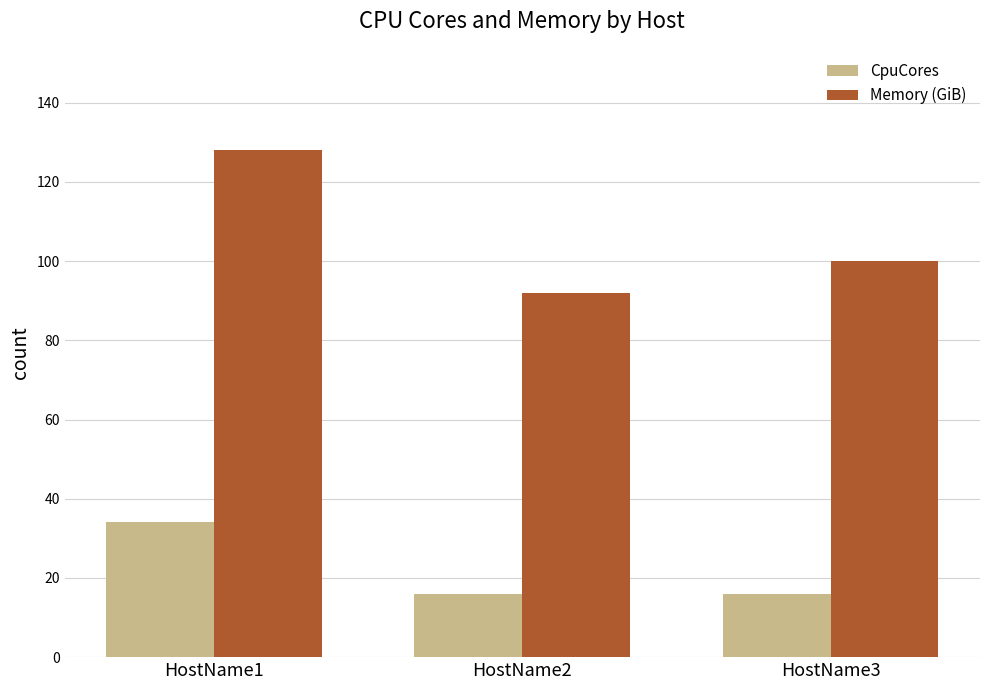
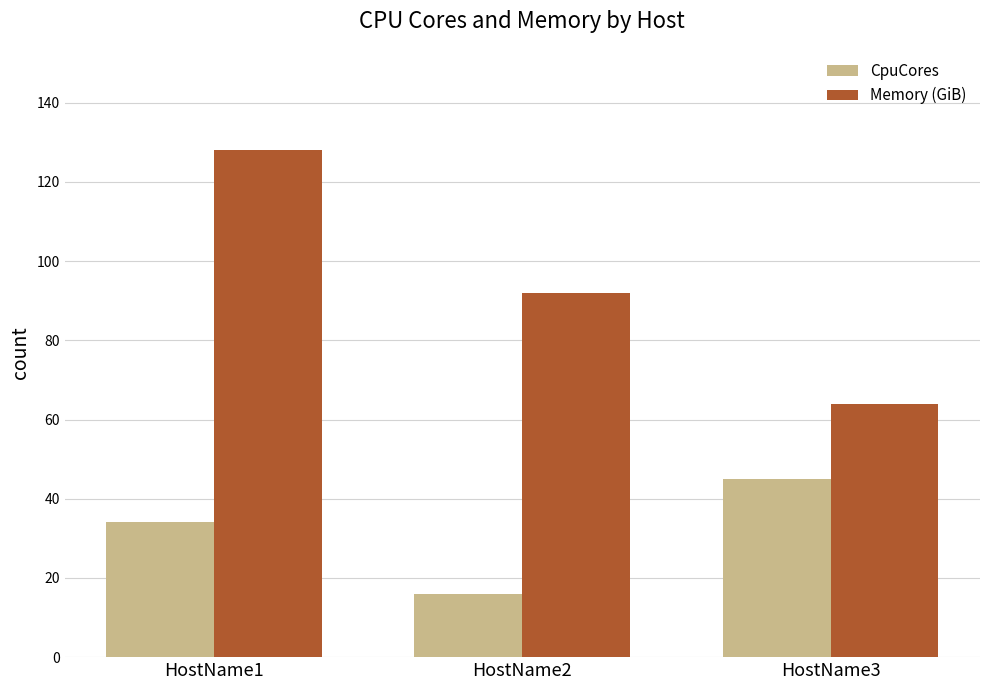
  {
    "CpuCores": {
      "HostName1": 34,
      "HostName2": 16,
-     "HostName3": 16
+     "HostName3": 45
    },
    "Memory (GiB)": {
      "HostName1": 128,
      "HostName2": 92,
-     "HostName3": 100
+     "HostName3": 64
    }
  }
